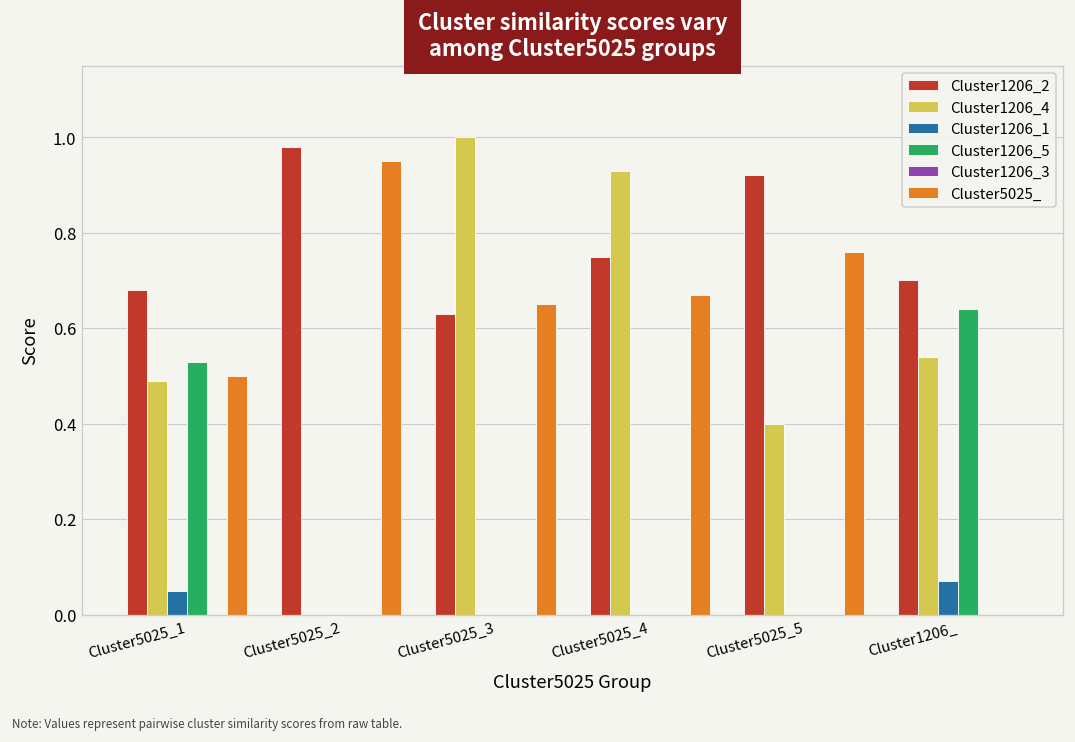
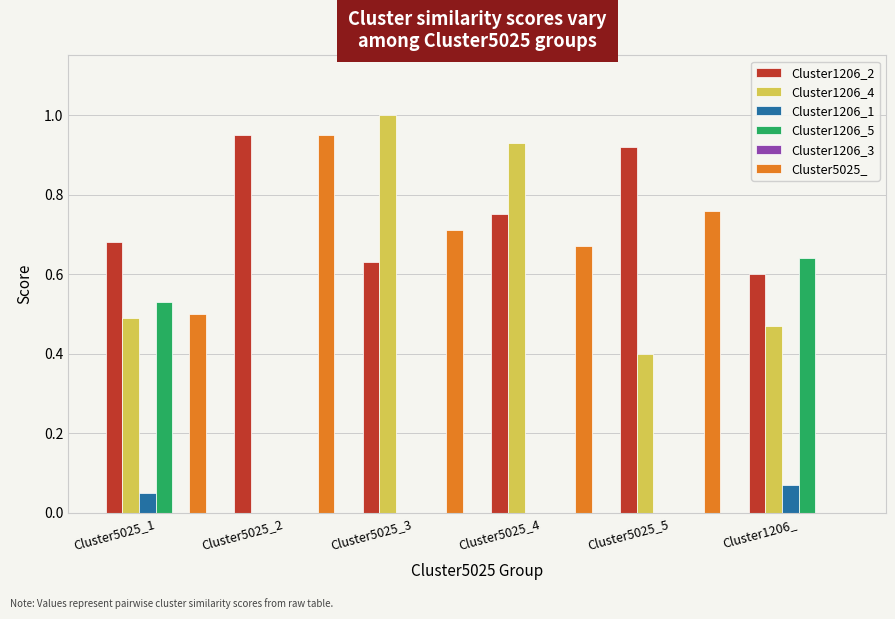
  {
    "Cluster1206_2": {
      "Cluster5025_1": 0.68,
-     "Cluster5025_2": 0.98,
+     "Cluster5025_2": 0.95,
      "Cluster5025_3": 0.63,
      "Cluster5025_4": 0.75,
      "Cluster5025_5": 0.92,
-     "Cluster1206_": 0.7
+     "Cluster1206_": 0.6
    },
    "Cluster1206_4": {
      "Cluster5025_1": 0.49,
      "Cluster5025_2": 0.00,
      "Cluster5025_3": 1.00,
      "Cluster5025_4": 0.93,
      "Cluster5025_5": 0.40,
-     "Cluster1206_": 0.54
+     "Cluster1206_": 0.47
    },
    "Cluster1206_1": {
      "Cluster5025_1": 0.05,
      "Cluster5025_2": 0.00,
      "Cluster5025_3": 0.00,
      "Cluster5025_4": 0.00,
      "Cluster5025_5": 0.00,
      "Cluster1206_": 0.07
    },
    "Cluster1206_5": {
      "Cluster5025_1": 0.53,
      "Cluster5025_2": 0.00,
      "Cluster5025_3": 0.00,
      "Cluster5025_4": 0.00,
      "Cluster5025_5": 0.00,
      "Cluster1206_": 0.64
    },
    "Cluster1206_3": {
      "Cluster5025_1": 0.00,
      "Cluster5025_2": 0.00,
      "Cluster5025_3": 0.00,
      "Cluster5025_4": 0.00,
      "Cluster5025_5": 0.00,
      "Cluster1206_": 0.00
    },
    "Cluster5025_": {
      "Cluster5025_1": 0.50,
      "Cluster5025_2": 0.95,
-     "Cluster5025_3": 0.65,
+     "Cluster5025_3": 0.71,
      "Cluster5025_4": 0.67,
      "Cluster5025_5": 0.76,
      "Cluster1206_": 0.00
    }
  }
